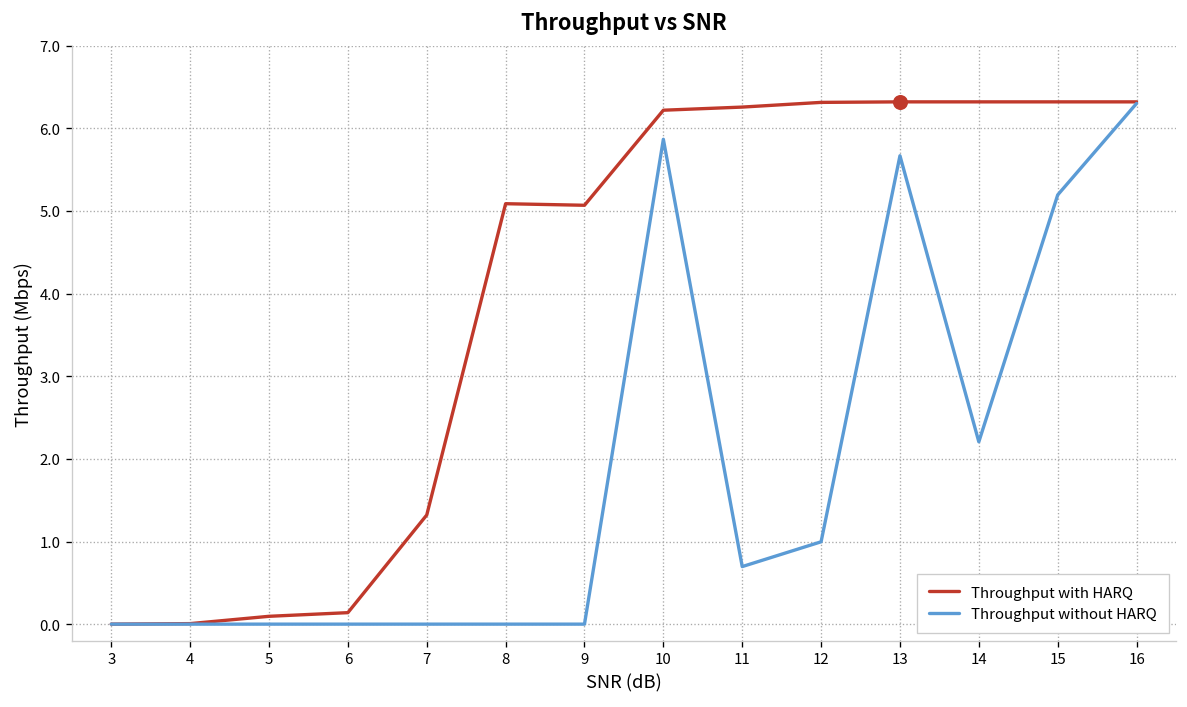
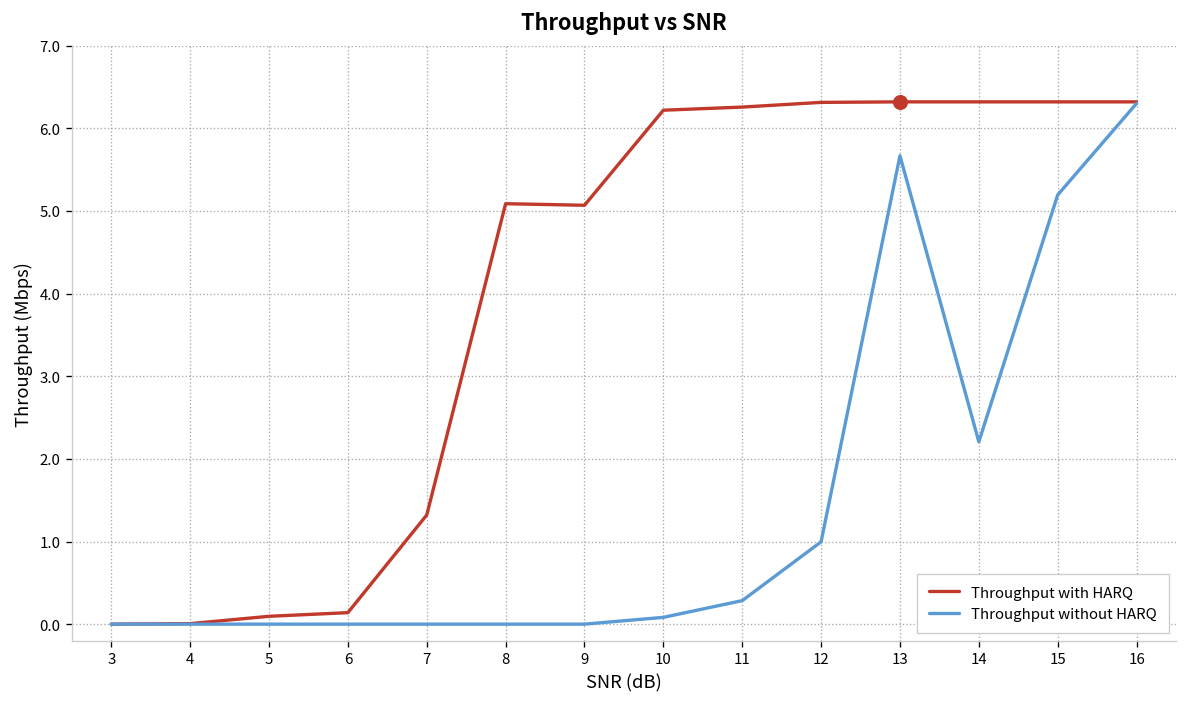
  {
    "Throughput without HARQ": {
      "5": 0.0,
      "6": 0.0,
      "7": 0.0,
      "8": 0.0,
      "9": 0.0,
-     "10": 5.9,
-     "11": 0.7,
+     "10": 0.1,
+     "11": 0.3,
      "12": 1.0,
      "13": 5.7,
      "14": 2.2,
      "15": 5.2
    }
  }
